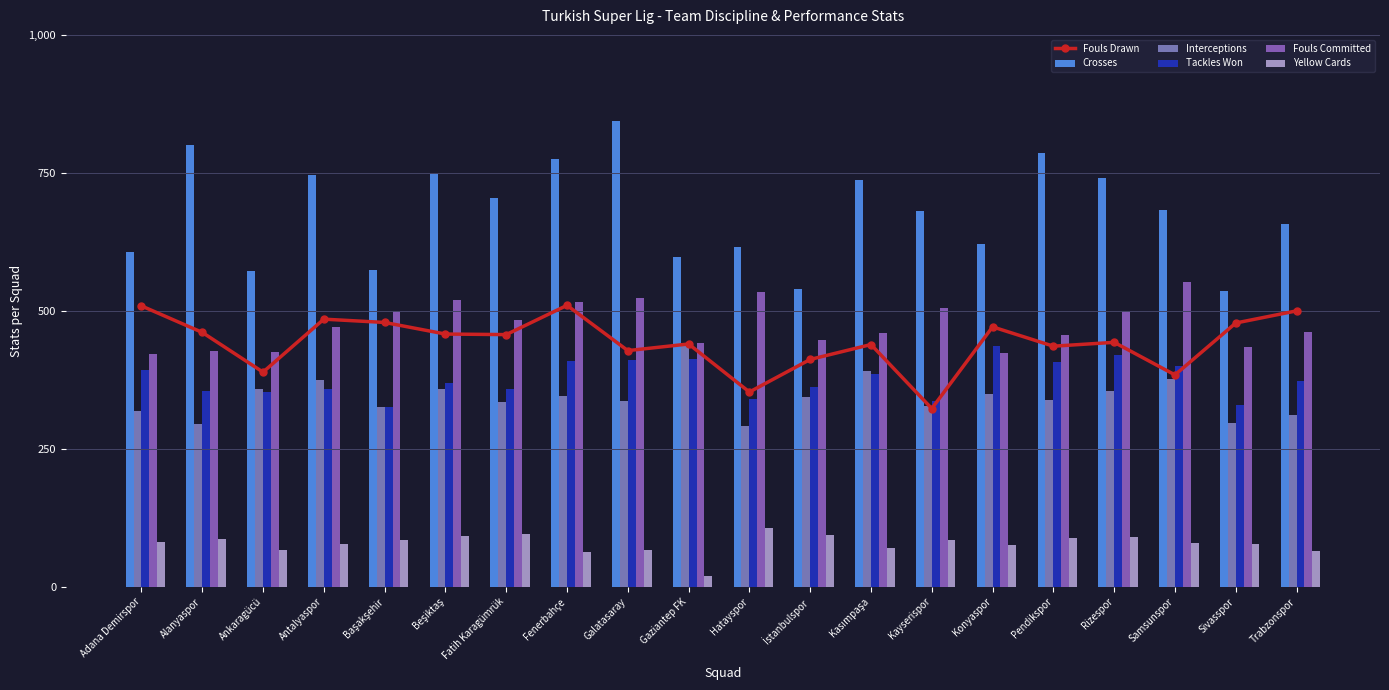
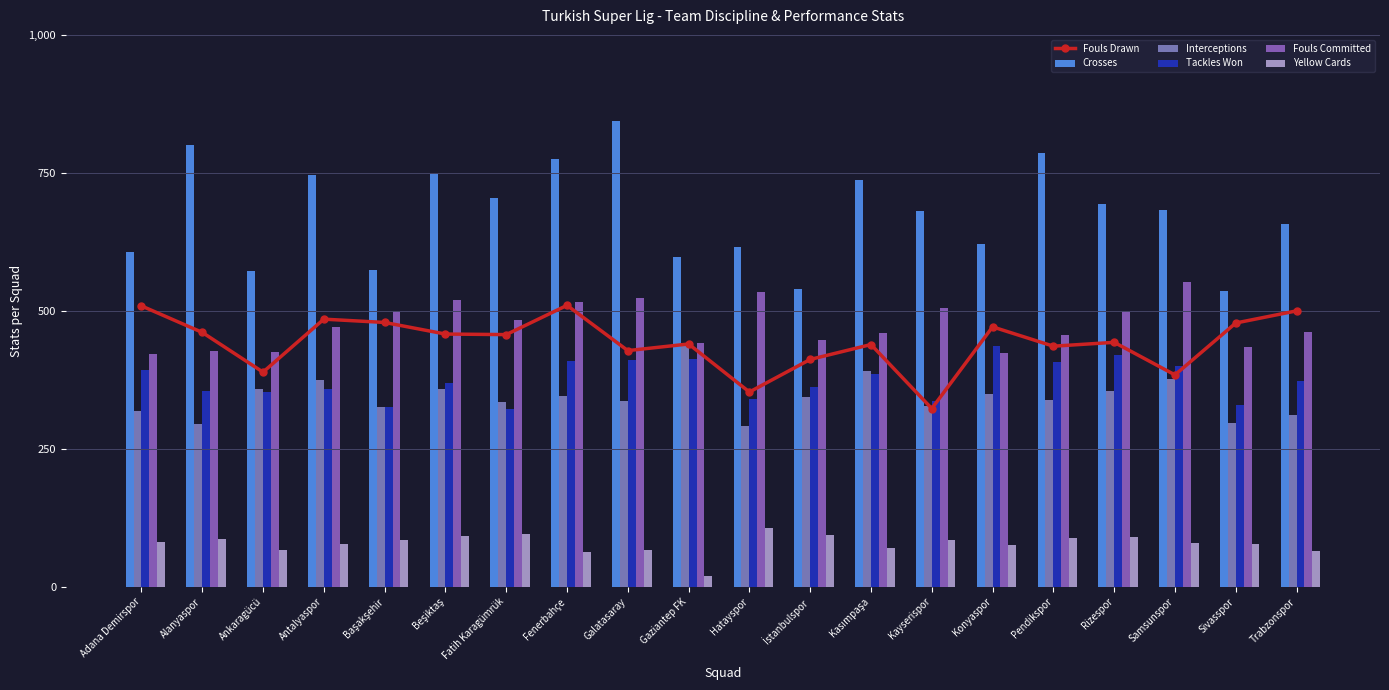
  {
    "Crosses": {
      "Adana Demirspor": 610,
      "Alanyaspor": 800,
      "Ankaragücü": 570,
      "Antalyaspor": 750,
      "Başakşehir": 570,
      "Beşiktaş": 750,
      "Fatih Karagümrük": 710,
      "Fenerbahçe": 780,
      "Galatasaray": 840,
      "Gaziantep FK": 600,
      "Hatayspor": 620,
      "İstanbulspor": 540,
      "Kasımpaşa": 740,
      "Kayserispor": 680,
      "Konyaspor": 620,
      "Pendikspor": 790,
-     "Rizespor": 740,
+     "Rizespor": 690,
      "Samsunspor": 680,
      "Sivasspor": 540,
      "Trabzonspor": 660
    },
    "Fouls Drawn": {
      "Adana Demirspor": 510,
      "Alanyaspor": 460,
      "Ankaragücü": 390,
      "Antalyaspor": 490,
      "Başakşehir": 480,
      "Beşiktaş": 460,
      "Fatih Karagümrük": 460,
      "Fenerbahçe": 510,
      "Galatasaray": 430,
      "Gaziantep FK": 440,
      "Hatayspor": 350,
      "İstanbulspor": 410,
      "Kasımpaşa": 440,
      "Kayserispor": 320,
      "Konyaspor": 470,
      "Pendikspor": 440,
      "Rizespor": 440,
      "Samsunspor": 380,
      "Sivasspor": 480,
      "Trabzonspor": 500
    },
    "Tackles Won": {
      "Adana Demirspor": 390,
      "Alanyaspor": 360,
      "Ankaragücü": 350,
      "Antalyaspor": 360,
      "Başakşehir": 330,
      "Beşiktaş": 370,
-     "Fatih Karagümrük": 360,
+     "Fatih Karagümrük": 320,
      "Fenerbahçe": 410,
      "Galatasaray": 410,
      "Gaziantep FK": 410,
      "Hatayspor": 340,
      "İstanbulspor": 360,
      "Kasımpaşa": 390,
      "Kayserispor": 340,
      "Konyaspor": 440,
      "Pendikspor": 410,
      "Rizespor": 420,
      "Samsunspor": 400,
      "Sivasspor": 330,
      "Trabzonspor": 370
    },
    "Yellow Cards": {
      "Adana Demirspor": 80,
      "Alanyaspor": 90,
      "Ankaragücü": 70,
      "Antalyaspor": 80,
      "Başakşehir": 80,
      "Beşiktaş": 90,
      "Fatih Karagümrük": 100,
      "Fenerbahçe": 60,
      "Galatasaray": 70,
      "Gaziantep FK": 20,
      "Hatayspor": 110,
      "İstanbulspor": 90,
      "Kasımpaşa": 70,
      "Kayserispor": 80,
      "Konyaspor": 80,
      "Pendikspor": 90,
      "Rizespor": 90,
      "Samsunspor": 80,
      "Sivasspor": 80,
      "Trabzonspor": 70
    }
  }
